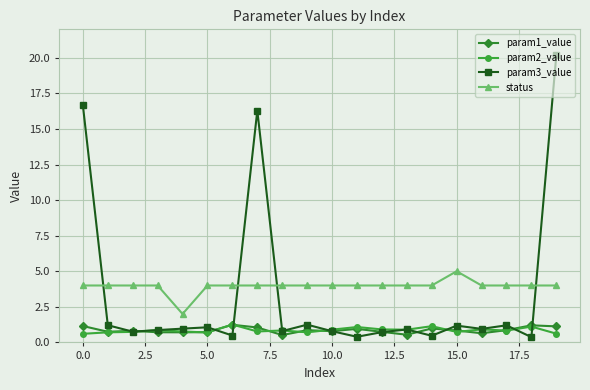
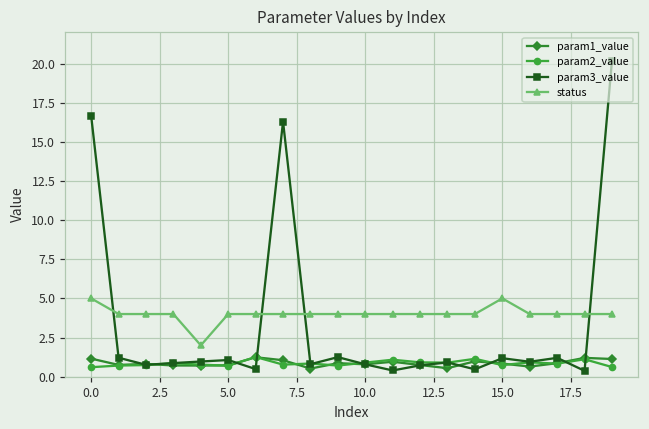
  {
    "status": {
-     "0.0": 4,
+     "0.0": 5,
      "5.0": 4,
      "10.0": 4,
      "15.0": 5
    }
  }
